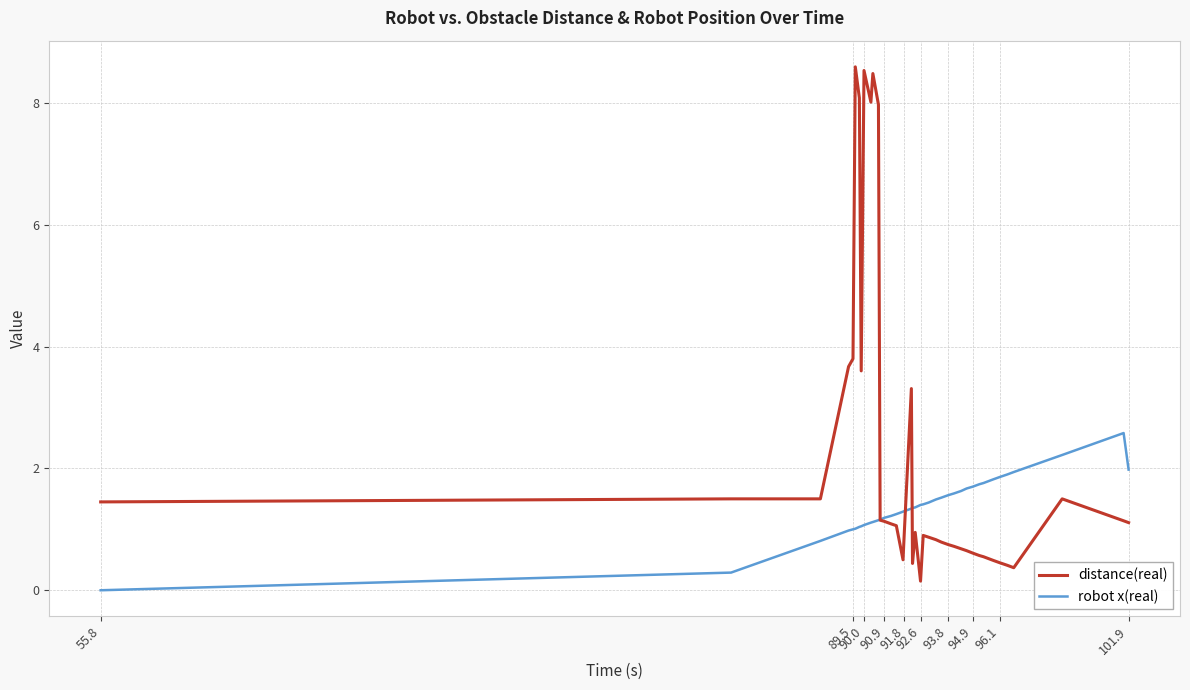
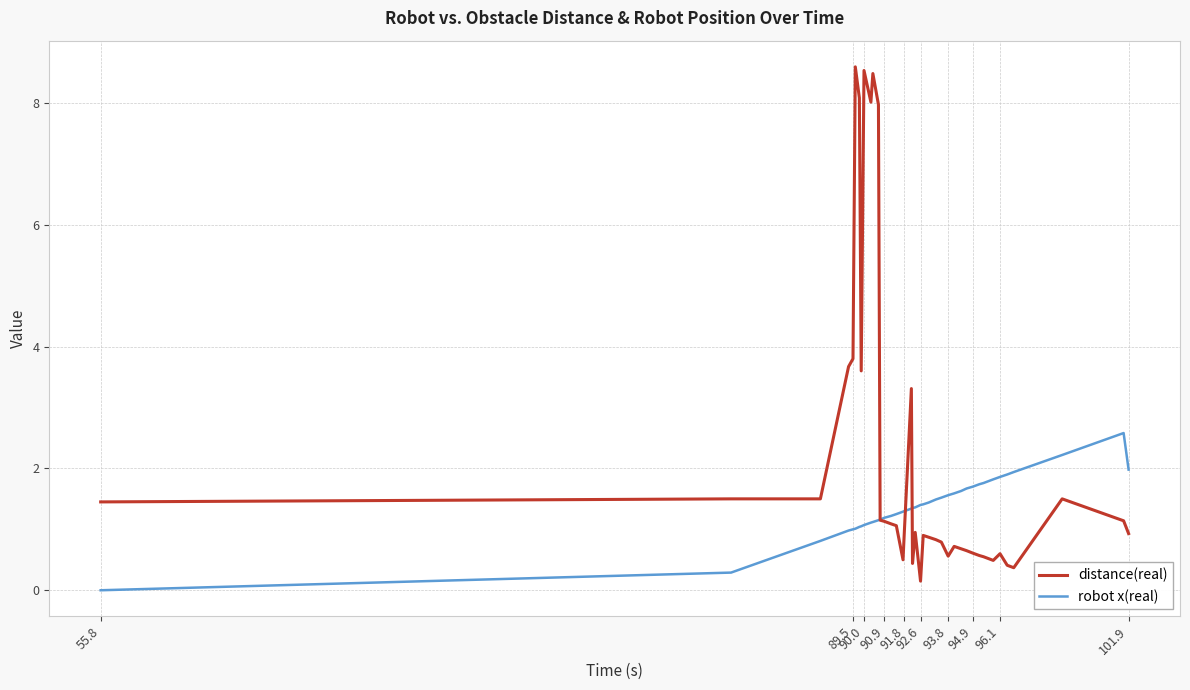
  {
    "distance(real)": {
      "55.8": 1.5,
      "89.5": 3.8,
      "90.0": 8.5,
      "90.9": 1.1,
      "91.8": 1.0,
      "92.6": 0.2,
-     "93.8": 0.8,
+     "93.8": 0.6,
      "94.9": 0.6,
-     "96.1": 0.5,
-     "101.9": 1.1
+     "96.1": 0.6,
+     "101.9": 0.9
    },
    "robot x(real)": {
      "55.8": 0.0,
      "89.5": 1.0,
      "90.0": 1.1,
      "90.9": 1.2,
      "91.8": 1.3,
      "92.6": 1.4,
      "93.8": 1.6,
      "94.9": 1.7,
      "96.1": 1.9,
      "101.9": 2.0
    }
  }
